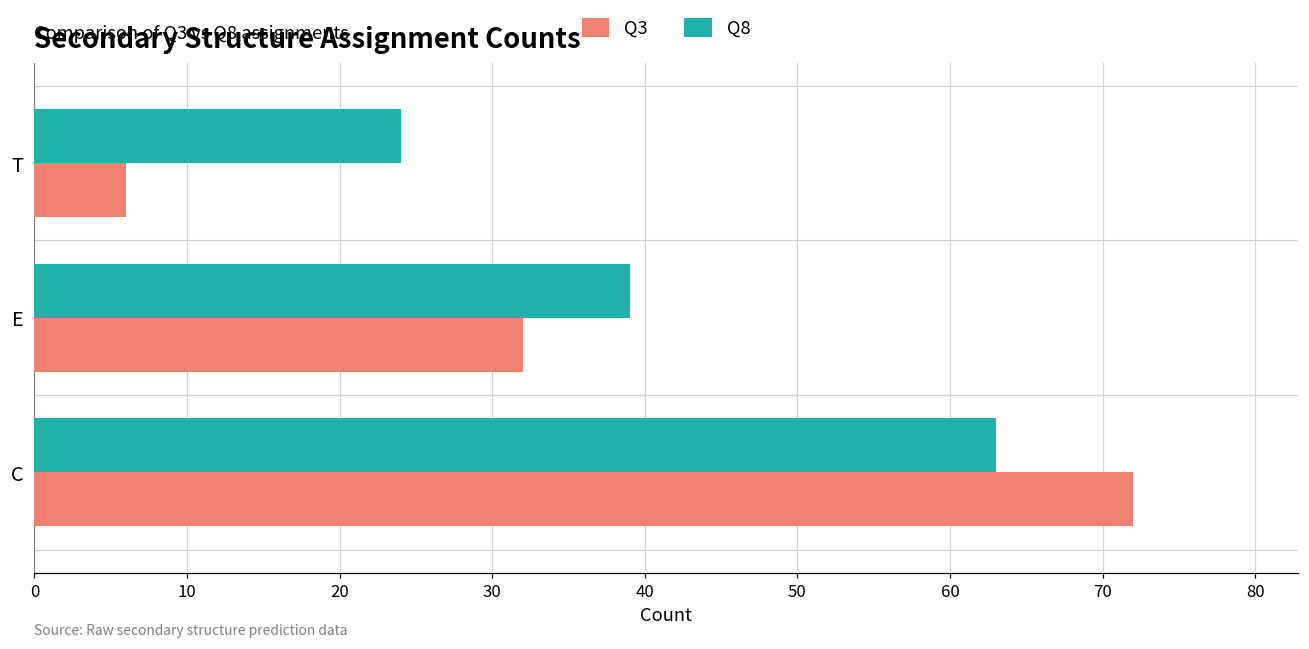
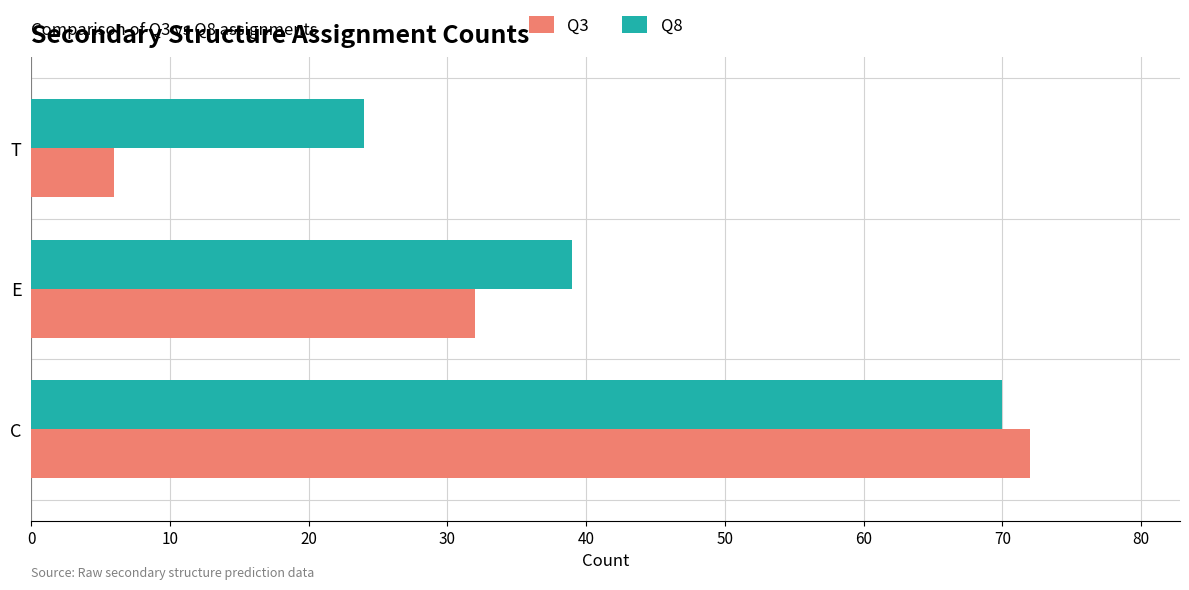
  {
    "Q3": {
      "T": 6,
      "E": 32,
      "C": 72
    },
    "Q8": {
      "T": 24,
      "E": 39,
-     "C": 63
+     "C": 70
    }
  }
